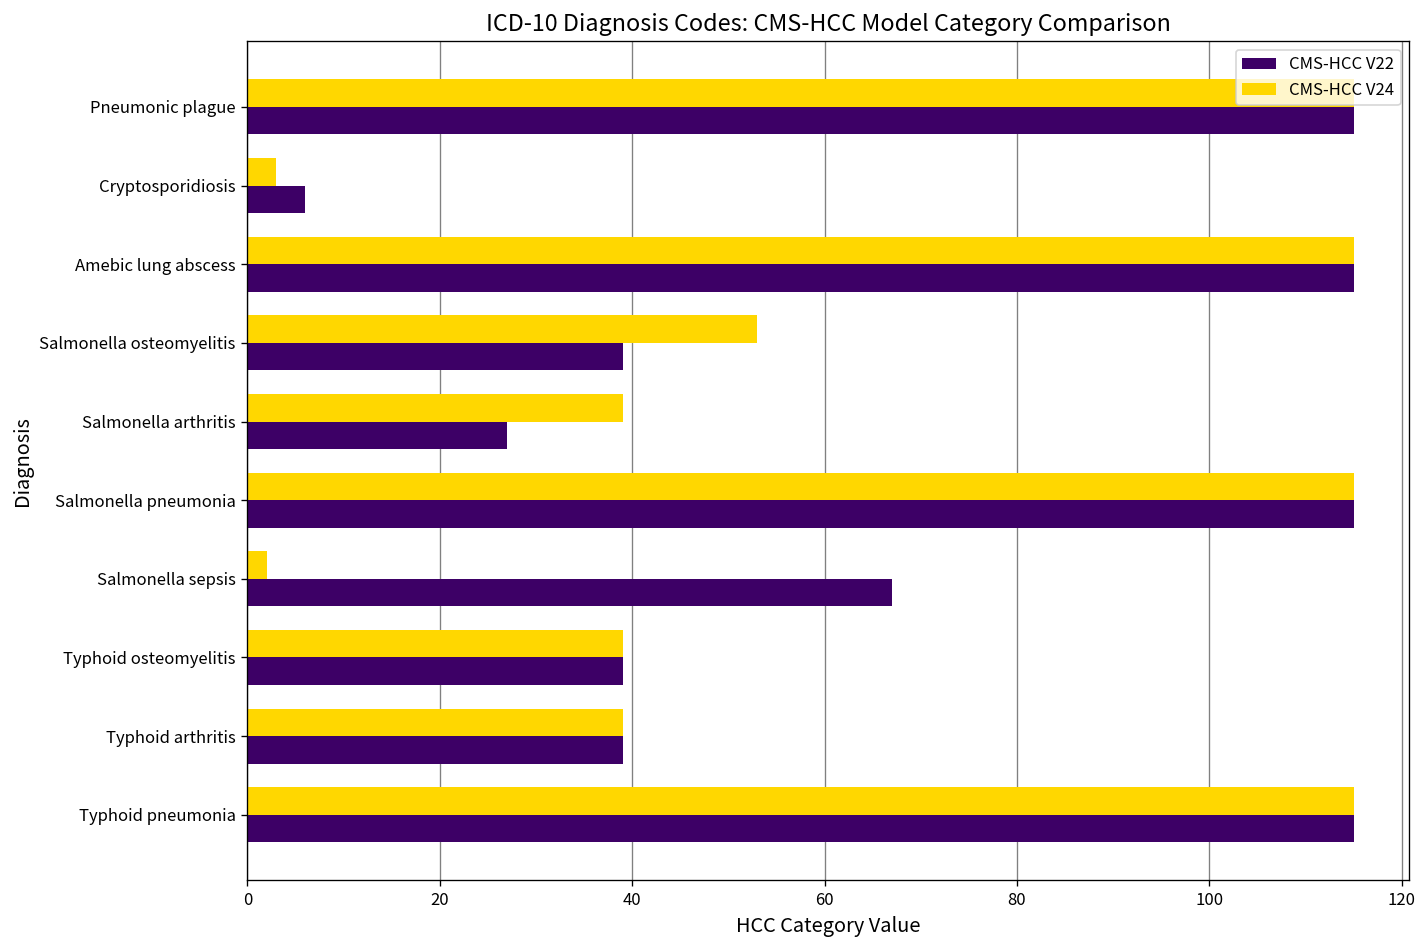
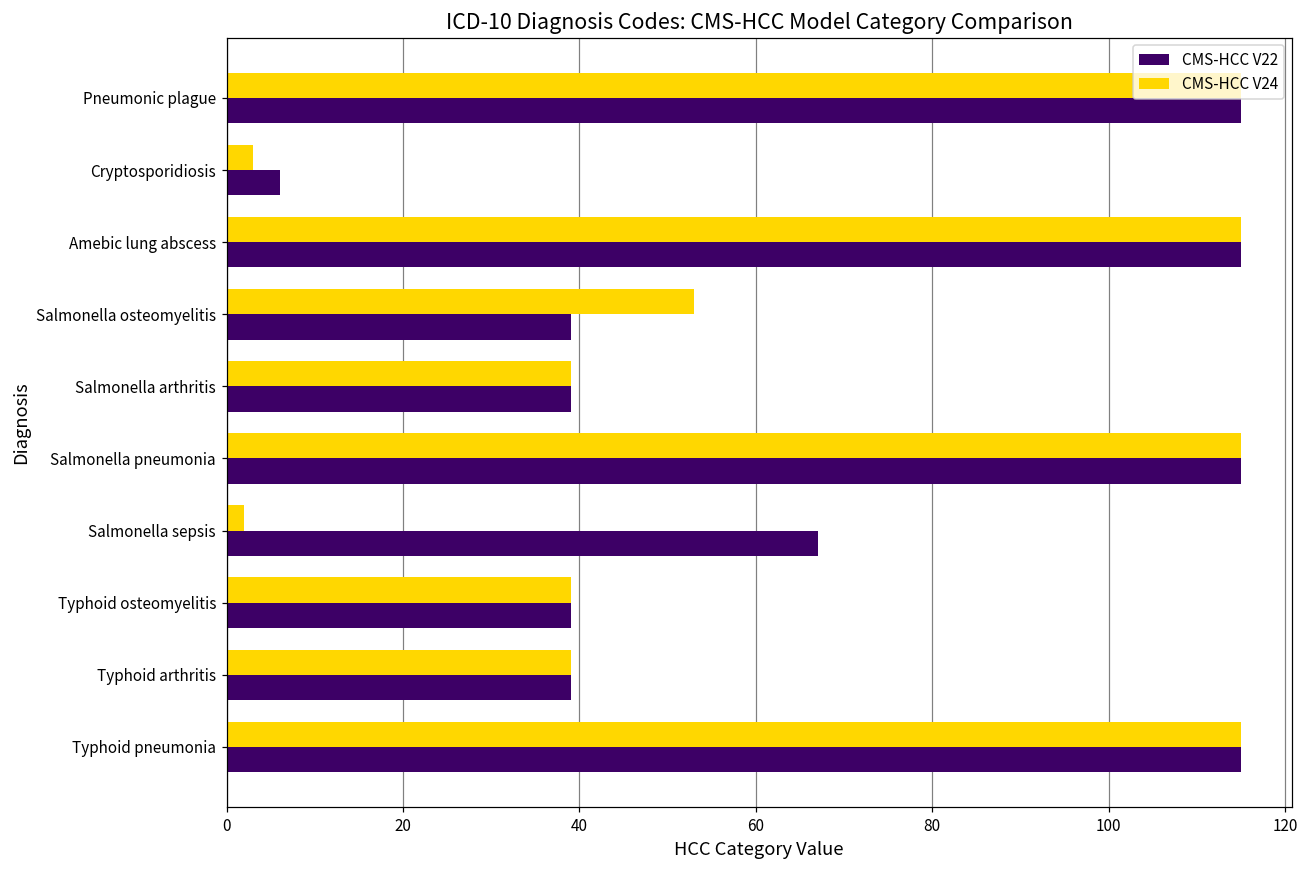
  {
    "CMS-HCC V22": {
      "Pneumonic plague": 115,
      "Cryptosporidiosis": 6,
      "Amebic lung abscess": 115,
      "Salmonella osteomyelitis": 39,
-     "Salmonella arthritis": 27,
+     "Salmonella arthritis": 39,
      "Salmonella pneumonia": 115,
      "Salmonella sepsis": 67,
      "Typhoid osteomyelitis": 39,
      "Typhoid arthritis": 39,
      "Typhoid pneumonia": 115
    },
    "CMS-HCC V24": {
      "Cryptosporidiosis": 3,
      "Amebic lung abscess": 115,
      "Salmonella osteomyelitis": 53,
      "Salmonella arthritis": 39,
      "Salmonella pneumonia": 115,
      "Salmonella sepsis": 2,
      "Typhoid osteomyelitis": 39,
      "Typhoid arthritis": 39,
      "Typhoid pneumonia": 115
    }
  }
